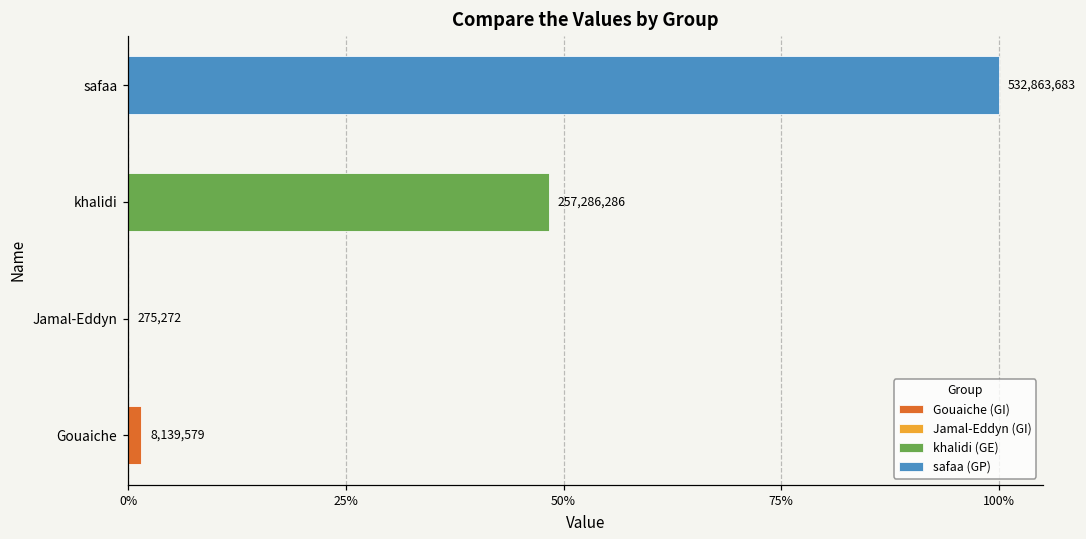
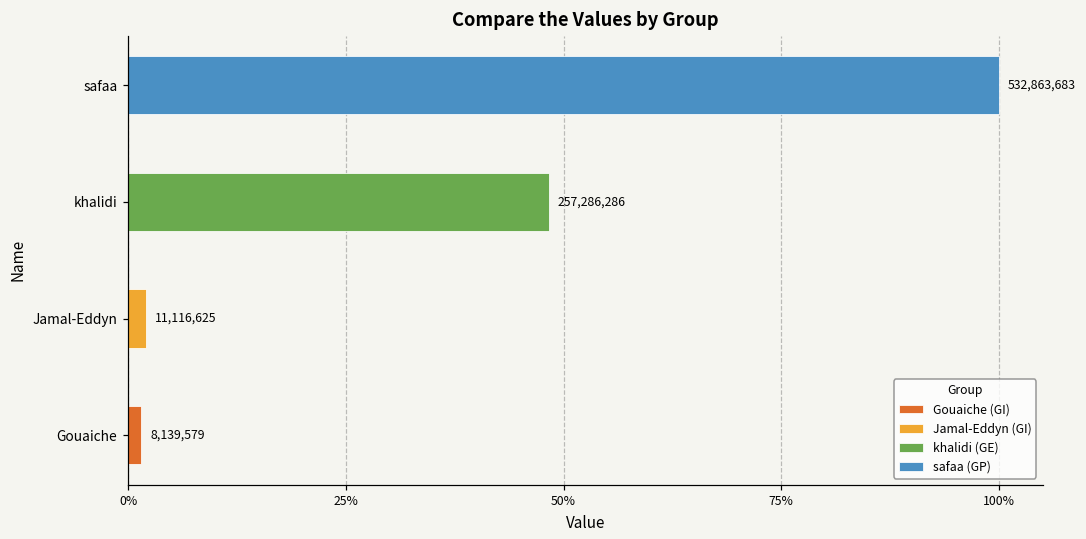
  {
    "safaa": "532,863,683",
    "khalidi": "257,286,286",
-   "Jamal-Eddyn": "275,272",
+   "Jamal-Eddyn": "11,116,625",
    "Gouaiche": "8,139,579"
  }
